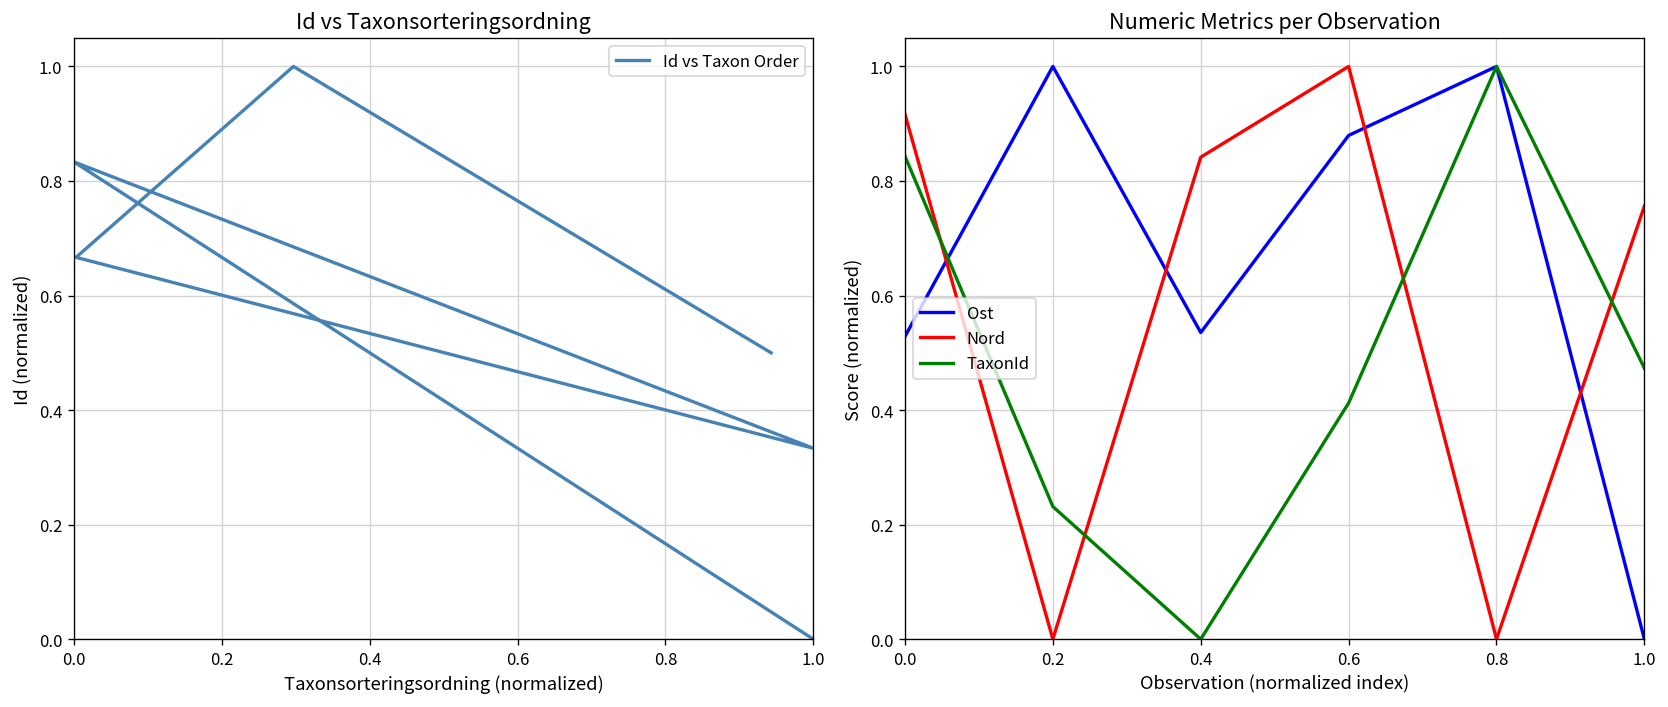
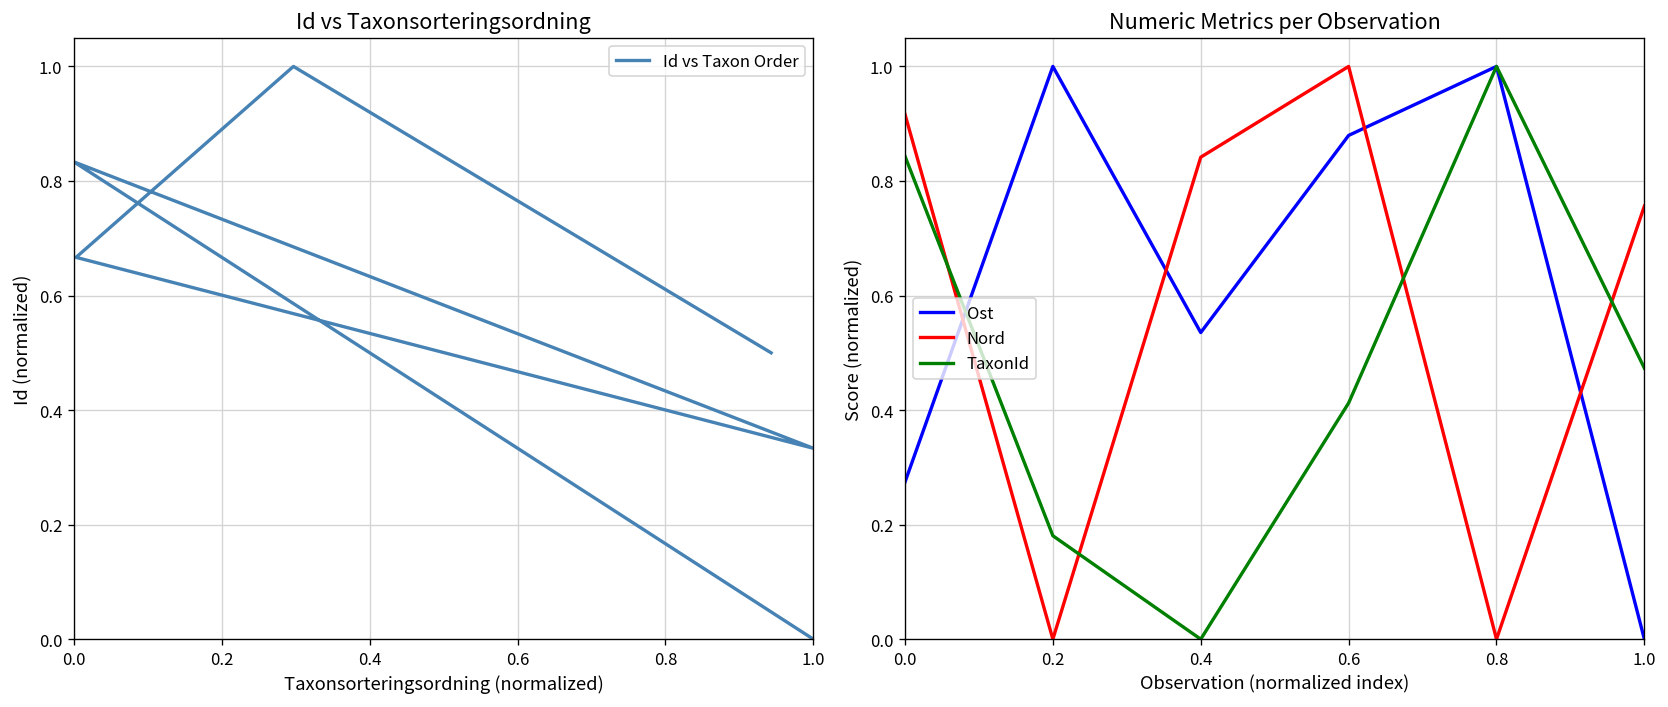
  {
    "Numeric Metrics per Observation": {
      "Ost": {
-       "0.0": 0.53,
+       "0.0": 0.27,
        "0.2": 1.00,
        "0.4": 0.54,
        "0.6": 0.88,
        "1.0": 0.00
      },
      "Nord": {
        "0.0": 0.92,
        "0.2": 0.00,
        "0.4": 0.84,
        "0.6": 1.00,
        "0.8": 0.00,
        "1.0": 0.76
      },
      "TaxonId": {
        "0.0": 0.84,
-       "0.2": 0.23,
+       "0.2": 0.18,
        "0.4": 0.00,
        "0.6": 0.41,
        "1.0": 0.47
      }
    }
  }
